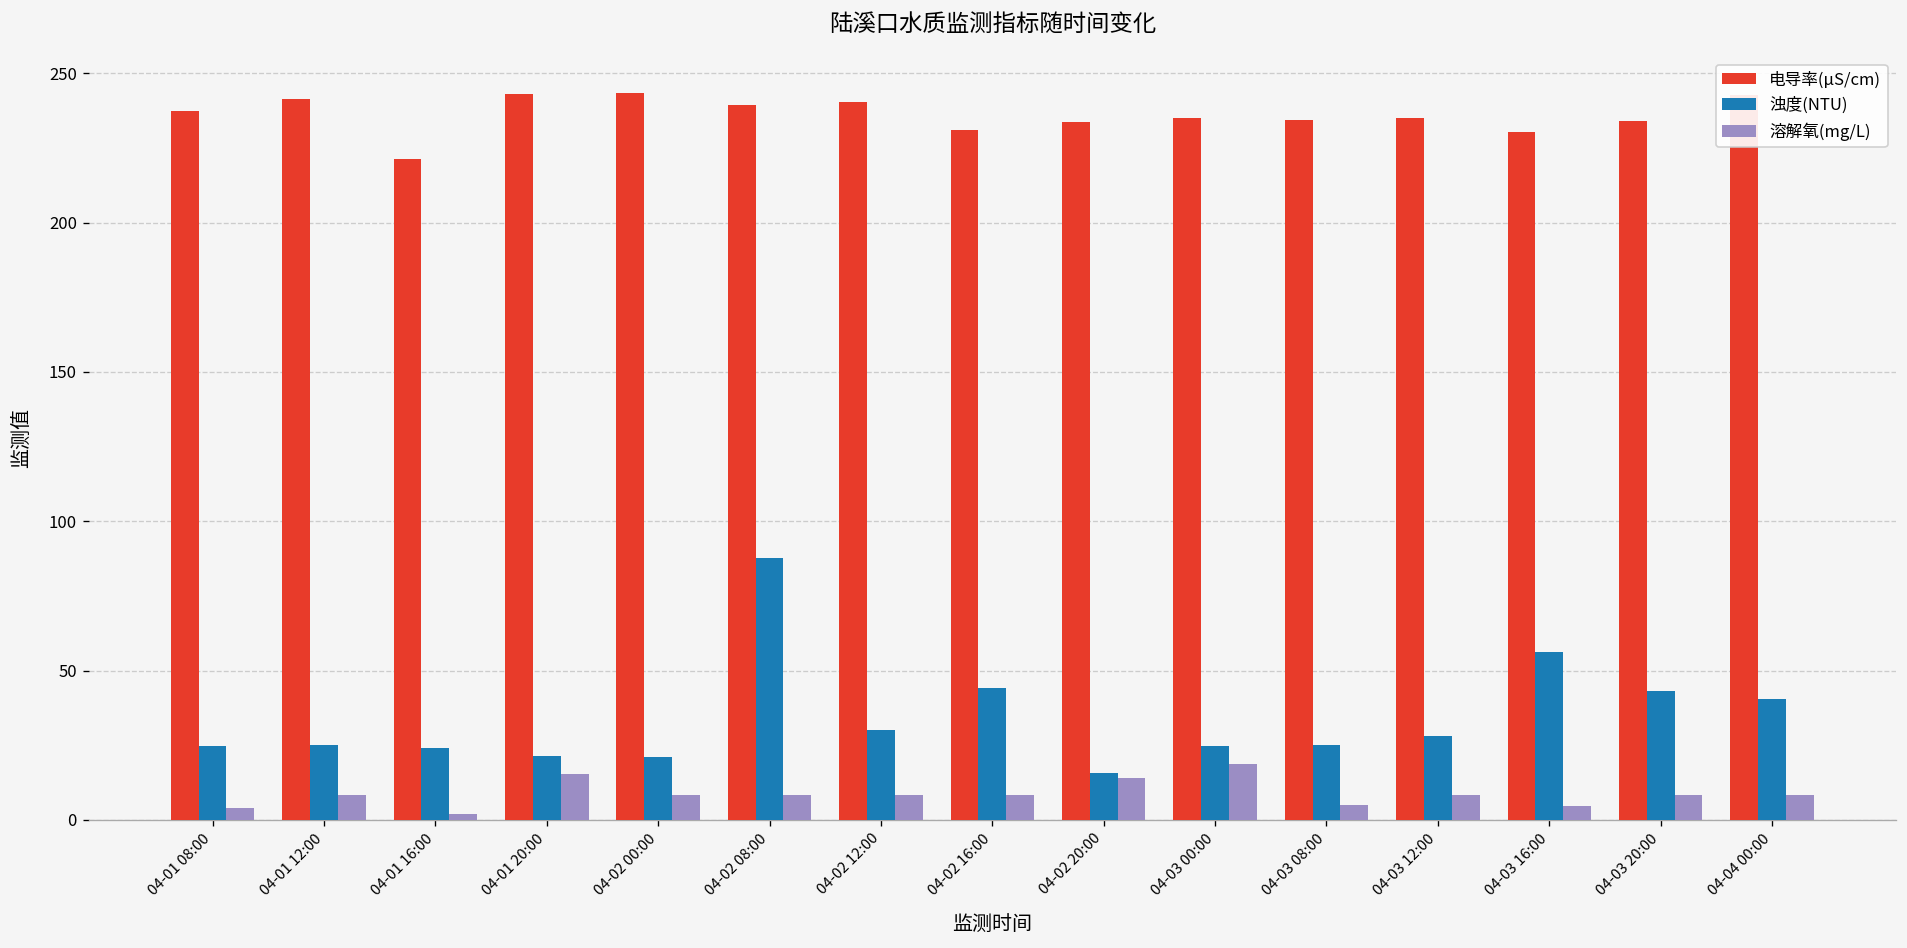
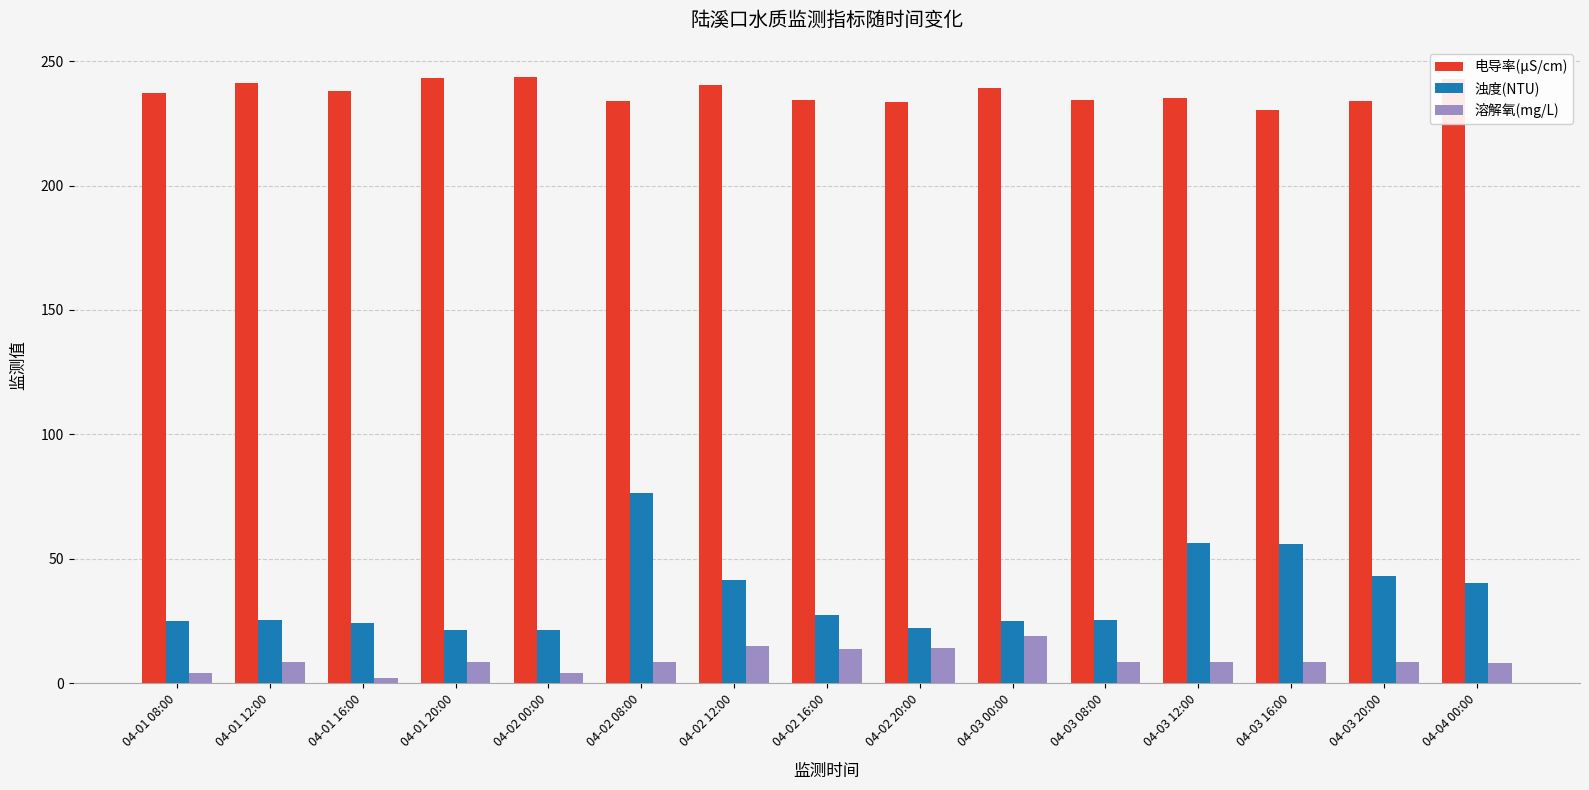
  {
    "电导率(μS/cm)": {
      "04-01 08:00": 237,
      "04-01 12:00": 241,
-     "04-01 16:00": 221,
+     "04-01 16:00": 238,
      "04-01 20:00": 243,
      "04-02 00:00": 244,
-     "04-02 08:00": 239,
+     "04-02 08:00": 234,
      "04-02 12:00": 240,
-     "04-02 16:00": 231,
+     "04-02 16:00": 235,
      "04-02 20:00": 234,
-     "04-03 00:00": 235,
+     "04-03 00:00": 239,
      "04-03 08:00": 235,
      "04-03 12:00": 235,
      "04-03 16:00": 231,
      "04-03 20:00": 234
    },
    "浊度(NTU)": {
      "04-01 08:00": 25,
      "04-01 12:00": 25,
      "04-01 16:00": 24,
      "04-01 20:00": 22,
      "04-02 00:00": 21,
-     "04-02 08:00": 88,
-     "04-02 12:00": 30,
-     "04-02 16:00": 44,
-     "04-02 20:00": 16,
+     "04-02 08:00": 77,
+     "04-02 12:00": 41,
+     "04-02 16:00": 28,
+     "04-02 20:00": 22,
      "04-03 00:00": 25,
      "04-03 08:00": 25,
-     "04-03 12:00": 28,
+     "04-03 12:00": 56,
      "04-03 16:00": 56,
      "04-03 20:00": 43,
      "04-04 00:00": 40
    },
    "溶解氧(mg/L)": {
      "04-01 08:00": 4,
      "04-01 12:00": 8,
      "04-01 16:00": 2,
-     "04-01 20:00": 15,
-     "04-02 00:00": 8,
+     "04-01 20:00": 8,
+     "04-02 00:00": 4,
      "04-02 08:00": 8,
-     "04-02 12:00": 8,
-     "04-02 16:00": 8,
+     "04-02 12:00": 15,
+     "04-02 16:00": 14,
      "04-02 20:00": 14,
      "04-03 00:00": 19,
-     "04-03 08:00": 5,
+     "04-03 08:00": 8,
      "04-03 12:00": 8,
-     "04-03 16:00": 5,
+     "04-03 16:00": 8,
      "04-03 20:00": 8,
      "04-04 00:00": 8
    }
  }
